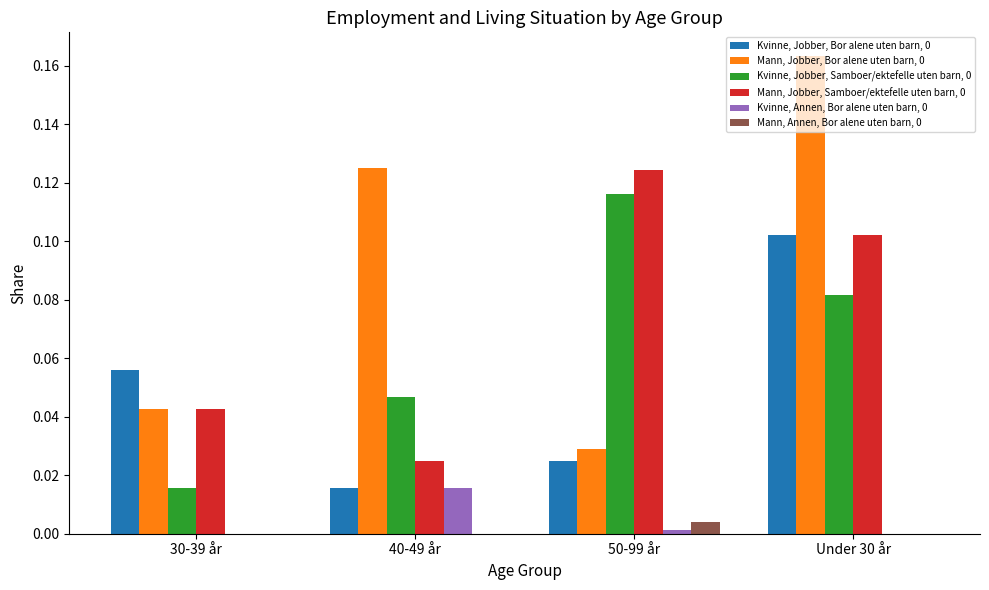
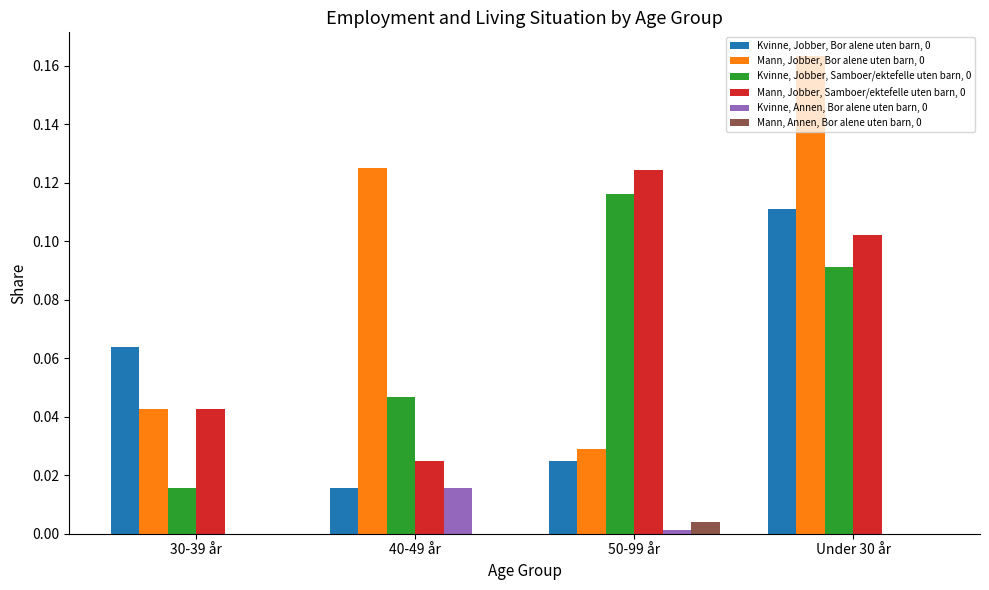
  {
    "Kvinne, Jobber, Bor alene uten barn, 0": {
-     "30-39 år": 0.056,
+     "30-39 år": 0.064,
      "40-49 år": 0.016,
      "50-99 år": 0.025,
-     "Under 30 år": 0.102
+     "Under 30 år": 0.111
    },
    "Mann, Jobber, Bor alene uten barn, 0": {
      "30-39 år": 0.043,
      "40-49 år": 0.125,
      "50-99 år": 0.029
    },
    "Kvinne, Jobber, Samboer/ektefelle uten barn, 0": {
      "30-39 år": 0.016,
      "40-49 år": 0.047,
      "50-99 år": 0.116,
-     "Under 30 år": 0.082
+     "Under 30 år": 0.091
    },
    "Mann, Jobber, Samboer/ektefelle uten barn, 0": {
      "30-39 år": 0.043,
      "40-49 år": 0.025,
      "50-99 år": 0.124,
      "Under 30 år": 0.102
    },
    "Kvinne, Annen, Bor alene uten barn, 0": {
      "30-39 år": 0.000,
      "40-49 år": 0.016,
      "50-99 år": 0.001,
      "Under 30 år": 0.000
    },
    "Mann, Annen, Bor alene uten barn, 0": {
      "30-39 år": 0.000,
      "40-49 år": 0.000,
      "50-99 år": 0.004,
      "Under 30 år": 0.000
    }
  }
